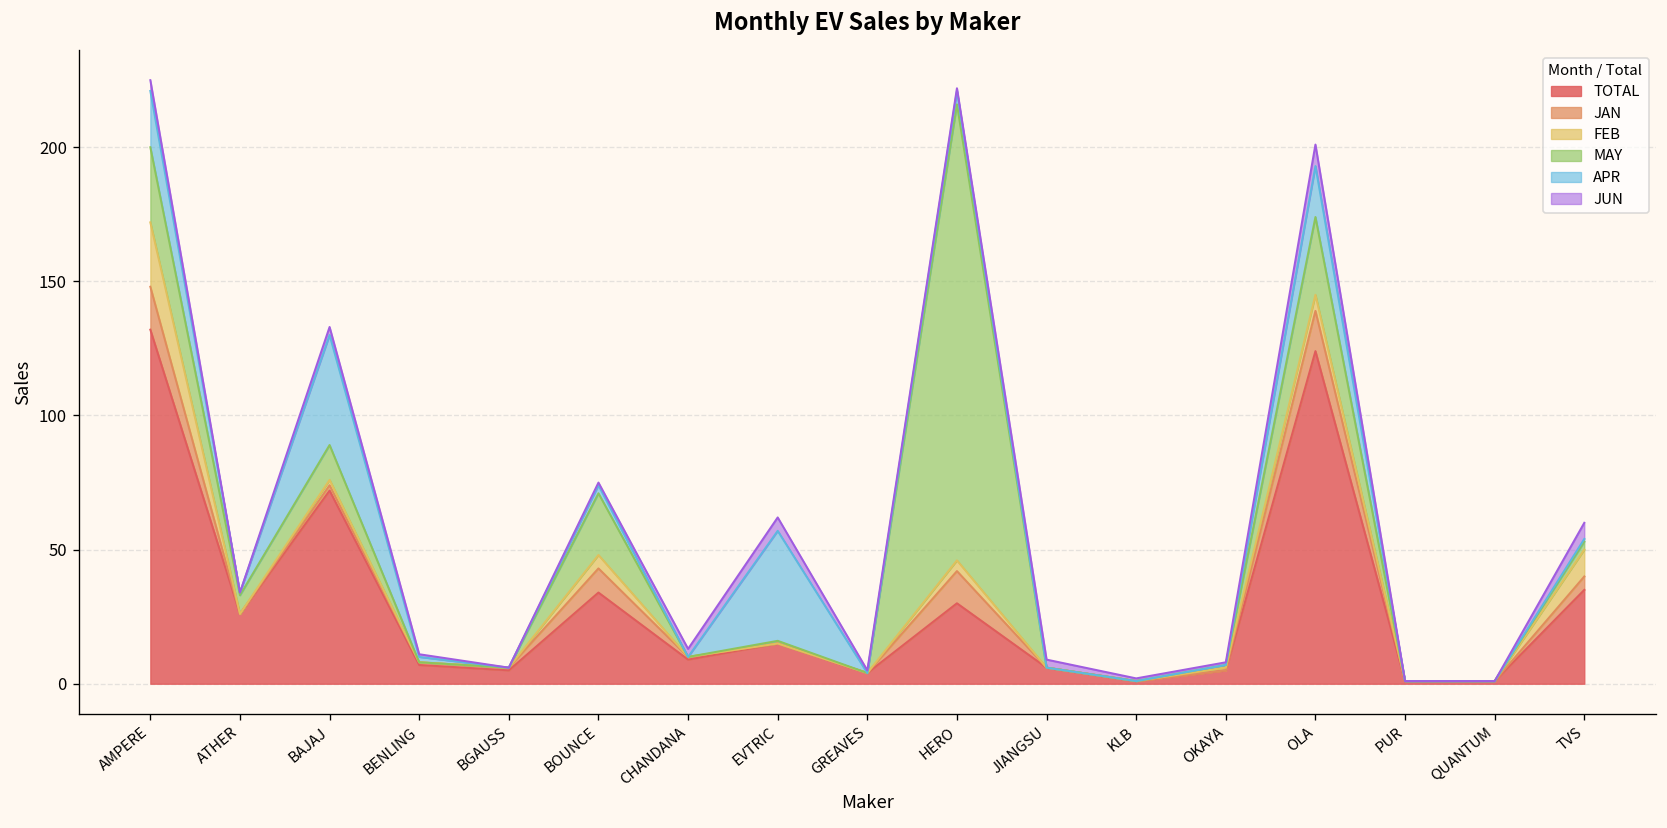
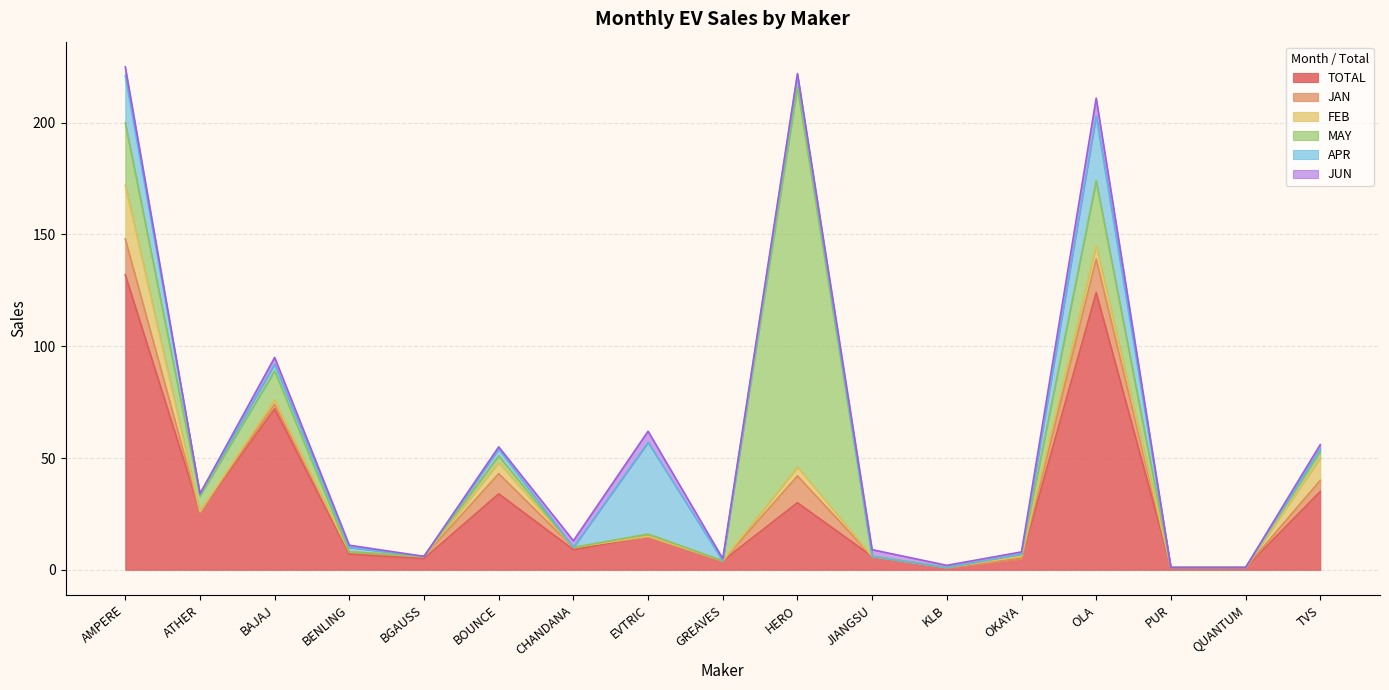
  {
    "MAY": {
      "AMPERE": 28,
      "BAJAJ": 13,
-     "BOUNCE": 23,
+     "BOUNCE": 3,
      "HERO": 170,
      "OLA": 29
    },
    "APR": {
      "AMPERE": 21,
-     "BAJAJ": 41,
+     "BAJAJ": 3,
      "EVTRIC": 41,
-     "OLA": 19
+     "OLA": 29
    },
    "JUN": {
      "AMPERE": 4,
      "BAJAJ": 3,
      "CHANDANA": 3,
      "EVTRIC": 5,
      "JIANGSU": 3,
      "OLA": 8,
-     "TVS": 6
+     "TVS": 2
    }
  }
